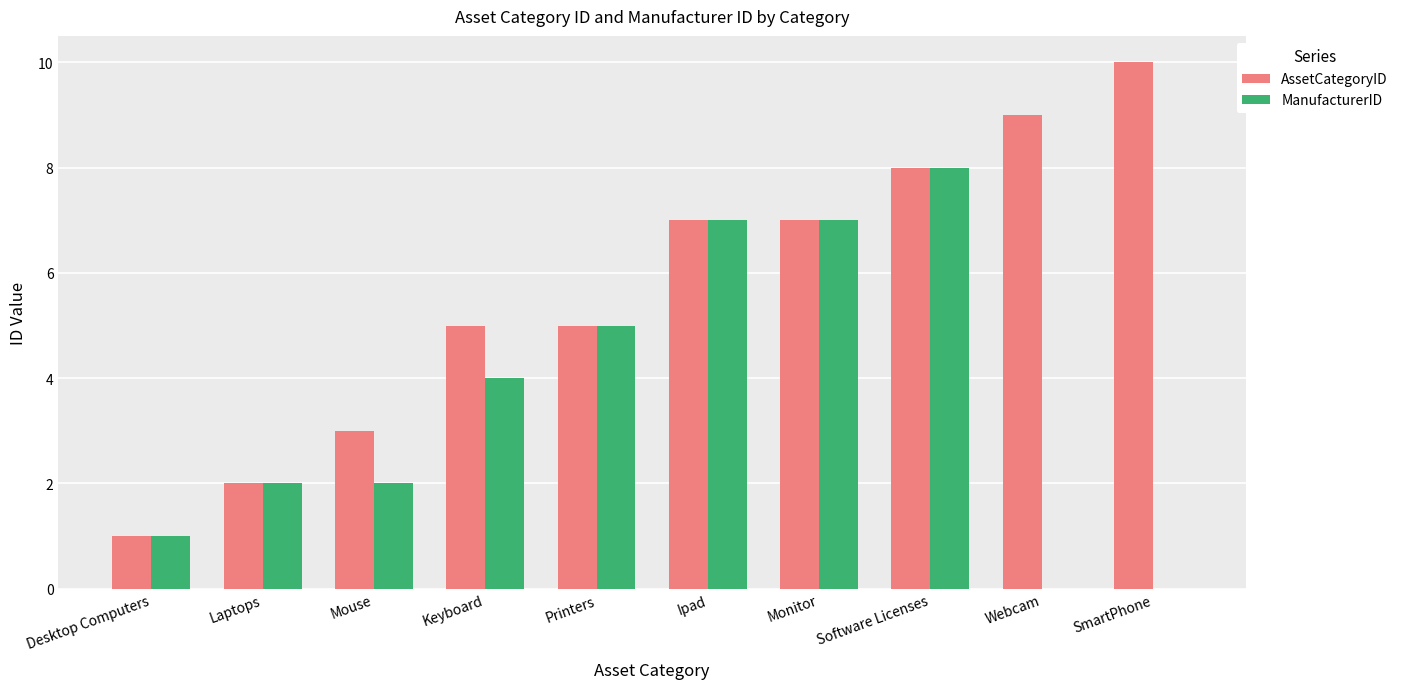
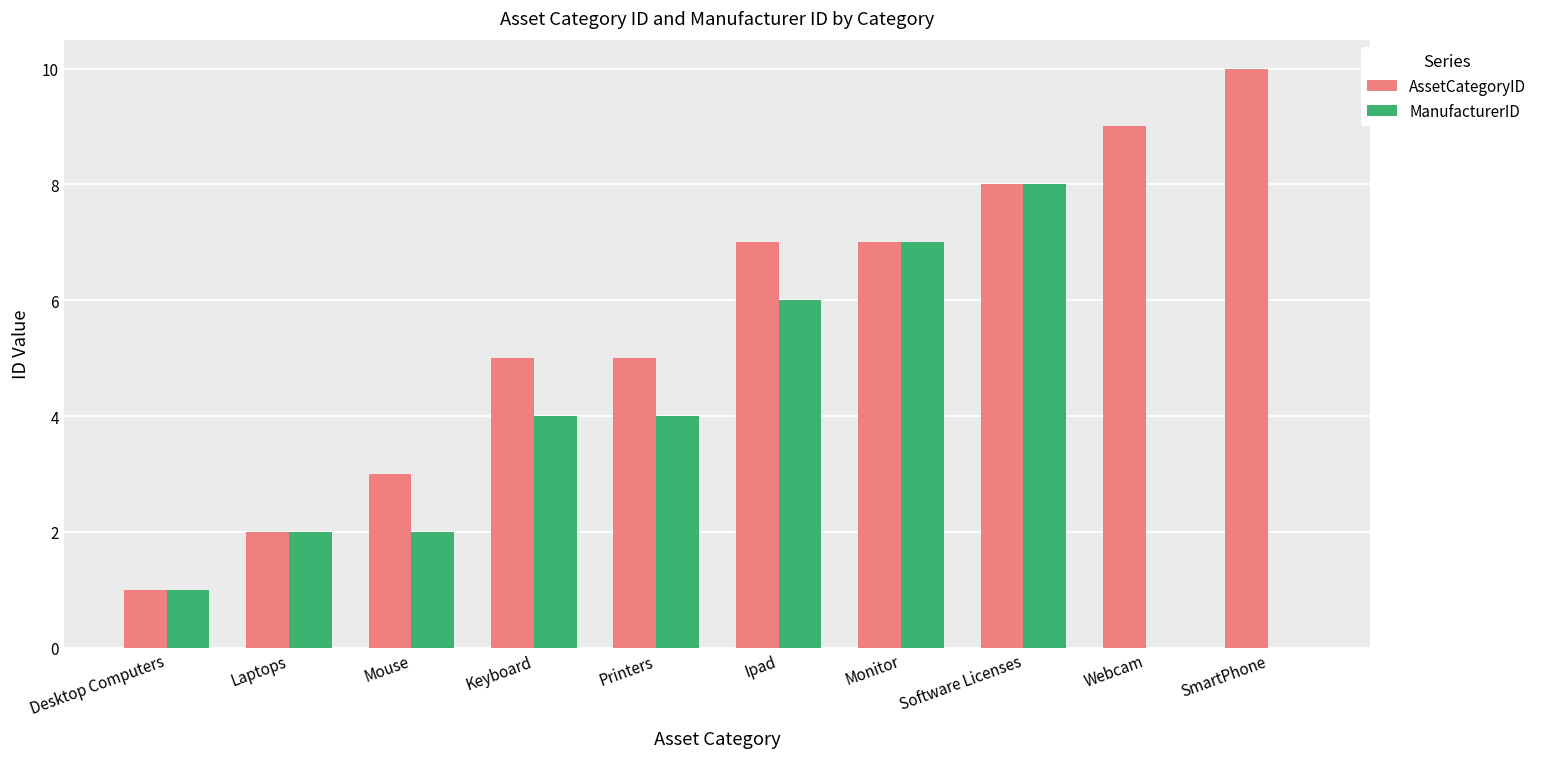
  {
    "AssetCategoryID": {
      "Desktop Computers": 1,
      "Laptops": 2,
      "Mouse": 3,
      "Keyboard": 5,
      "Printers": 5,
      "Ipad": 7,
      "Monitor": 7,
      "Software Licenses": 8,
      "Webcam": 9,
      "SmartPhone": 10
    },
    "ManufacturerID": {
      "Desktop Computers": 1,
      "Laptops": 2,
      "Mouse": 2,
      "Keyboard": 4,
-     "Printers": 5,
-     "Ipad": 7,
+     "Printers": 4,
+     "Ipad": 6,
      "Monitor": 7,
      "Software Licenses": 8,
      "Webcam": 0,
      "SmartPhone": 0
    }
  }
